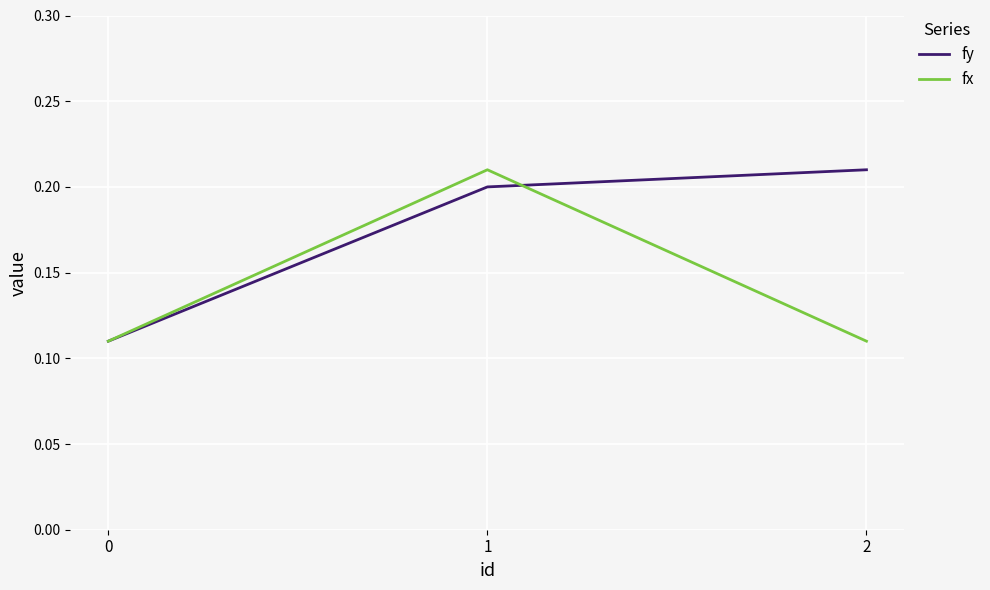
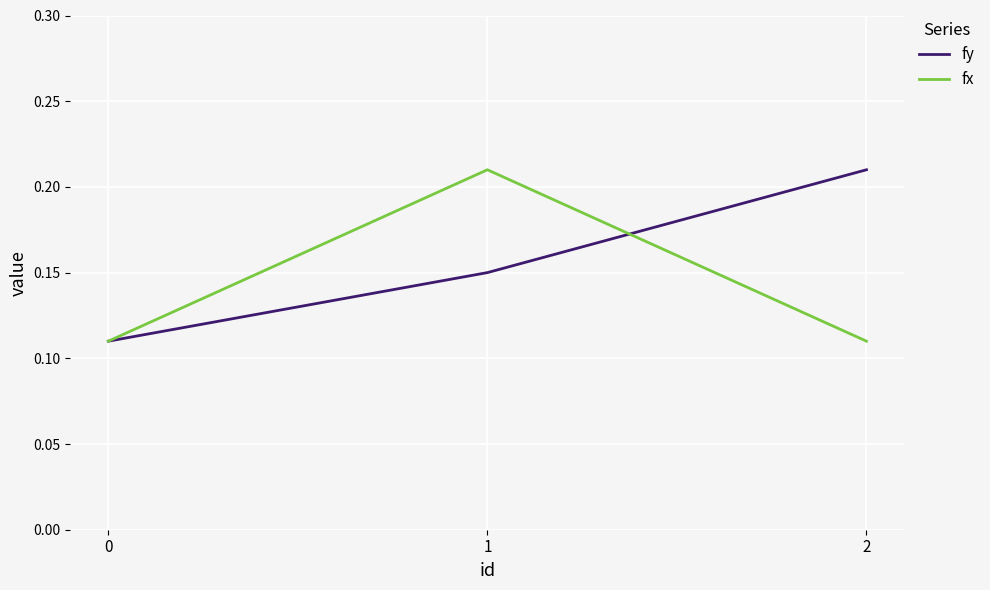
  {
    "fy": {
-     "1": 0.20,
+     "1": 0.15,
      "2": 0.21
    },
    "fx": {
      "1": 0.21,
      "2": 0.11
    }
  }
